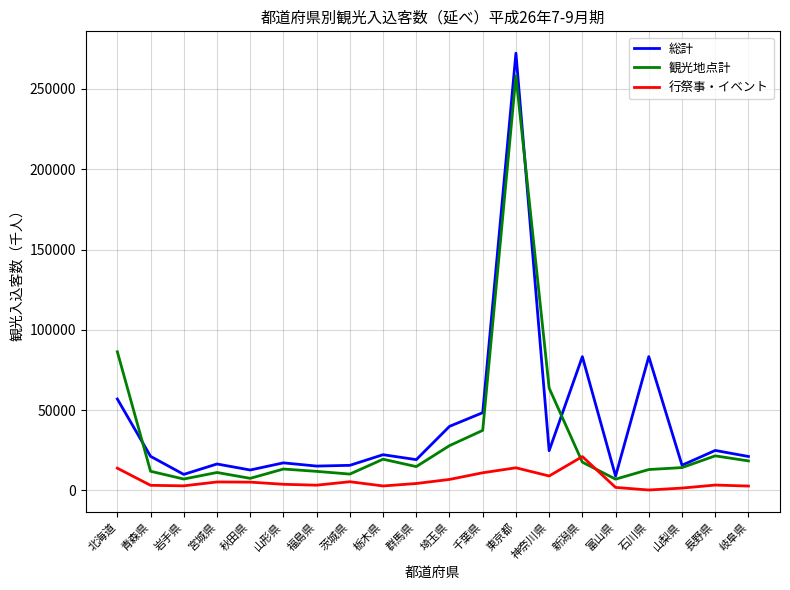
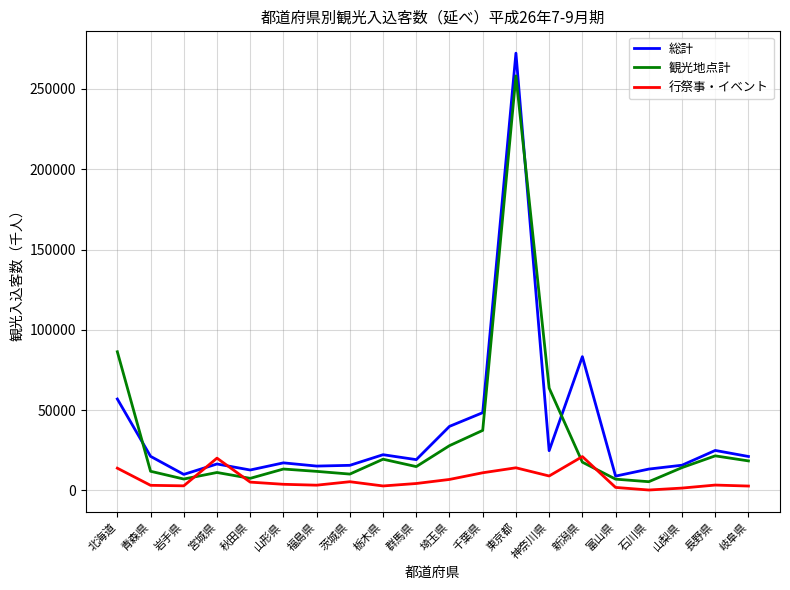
  {
    "総計": {
      "北海道": 57000,
      "青森県": 21000,
      "岩手県": 10000,
      "宮城県": 16000,
      "秋田県": 13000,
      "山形県": 17000,
      "福島県": 15000,
      "茨城県": 16000,
      "栃木県": 22000,
      "群馬県": 19000,
      "埼玉県": 40000,
      "千葉県": 48000,
      "東京都": 272000,
      "神奈川県": 25000,
      "新潟県": 83000,
      "富山県": 9000,
-     "石川県": 83000,
+     "石川県": 13000,
      "長野県": 25000,
      "岐阜県": 21000
    },
    "観光地点計": {
      "北海道": 86000,
      "青森県": 12000,
      "岩手県": 7000,
      "宮城県": 11000,
      "秋田県": 8000,
      "山形県": 13000,
      "福島県": 12000,
      "茨城県": 10000,
      "栃木県": 19000,
      "群馬県": 15000,
      "埼玉県": 28000,
      "千葉県": 37000,
      "東京都": 258000,
      "神奈川県": 64000,
      "新潟県": 18000,
      "富山県": 7000,
-     "石川県": 13000,
+     "石川県": 5000,
      "長野県": 22000,
      "岐阜県": 18000
    },
    "行祭事・イベント": {
      "北海道": 14000,
      "青森県": 3000,
      "岩手県": 3000,
-     "宮城県": 5000,
+     "宮城県": 20000,
      "秋田県": 5000,
      "山形県": 4000,
      "福島県": 3000,
      "茨城県": 5000,
      "栃木県": 3000,
      "群馬県": 4000,
      "埼玉県": 7000,
      "千葉県": 11000,
      "東京都": 14000,
      "神奈川県": 9000,
      "新潟県": 21000,
      "富山県": 2000,
      "石川県": 0,
      "山梨県": 1000,
      "長野県": 3000,
      "岐阜県": 3000
    }
  }
